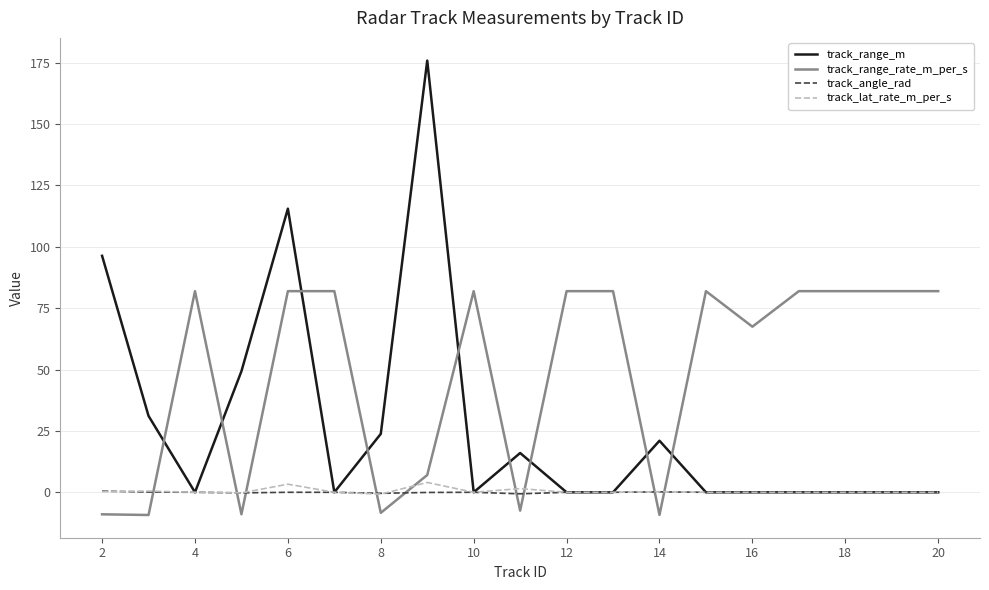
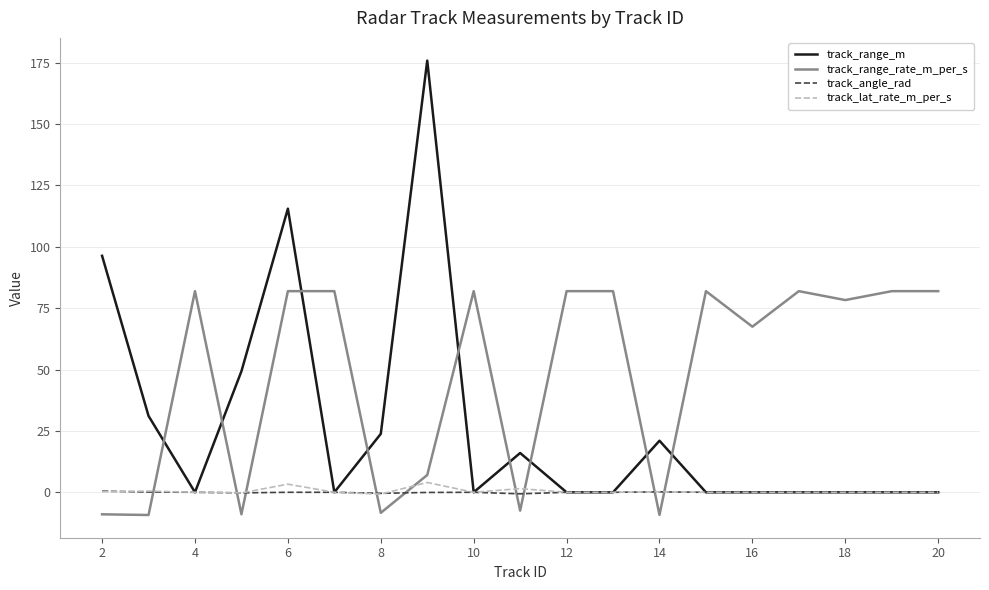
  {
    "track_range_m": {
      "2": 96,
      "6": 116,
      "8": 24,
      "14": 21
    },
    "track_range_rate_m_per_s": {
      "2": -9,
      "4": 82,
      "6": 82,
      "8": -8,
      "10": 82,
      "12": 82,
      "14": -9,
      "16": 67,
-     "18": 82,
+     "18": 78,
      "20": 82
    },
    "track_angle_rad": {
      "6": 0
    },
    "track_lat_rate_m_per_s": {
      "6": 3
    }
  }
